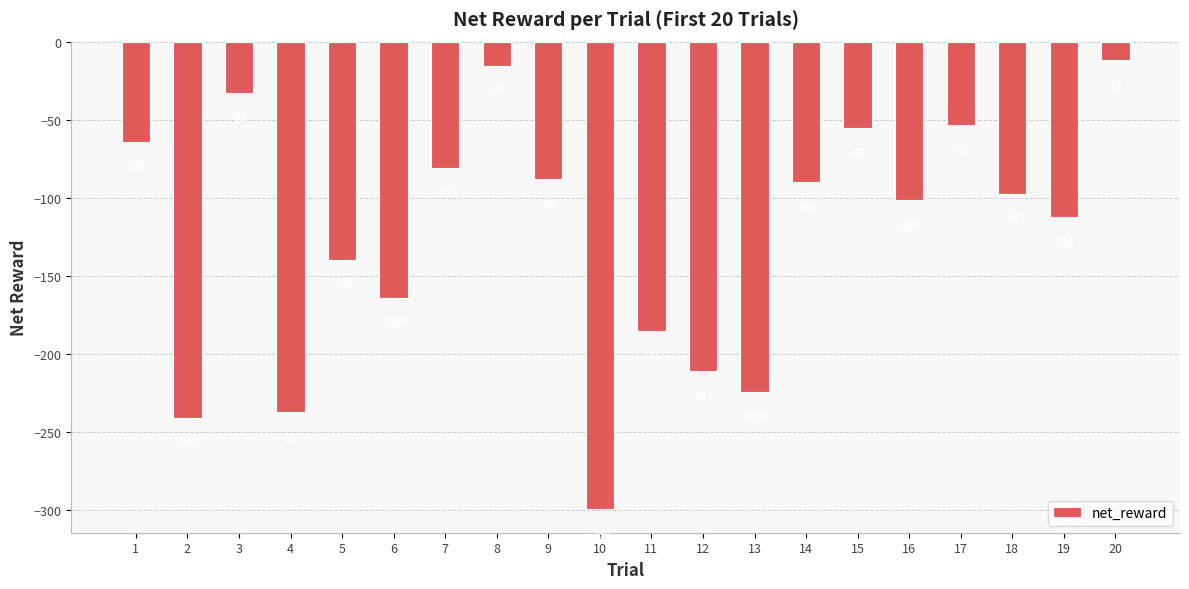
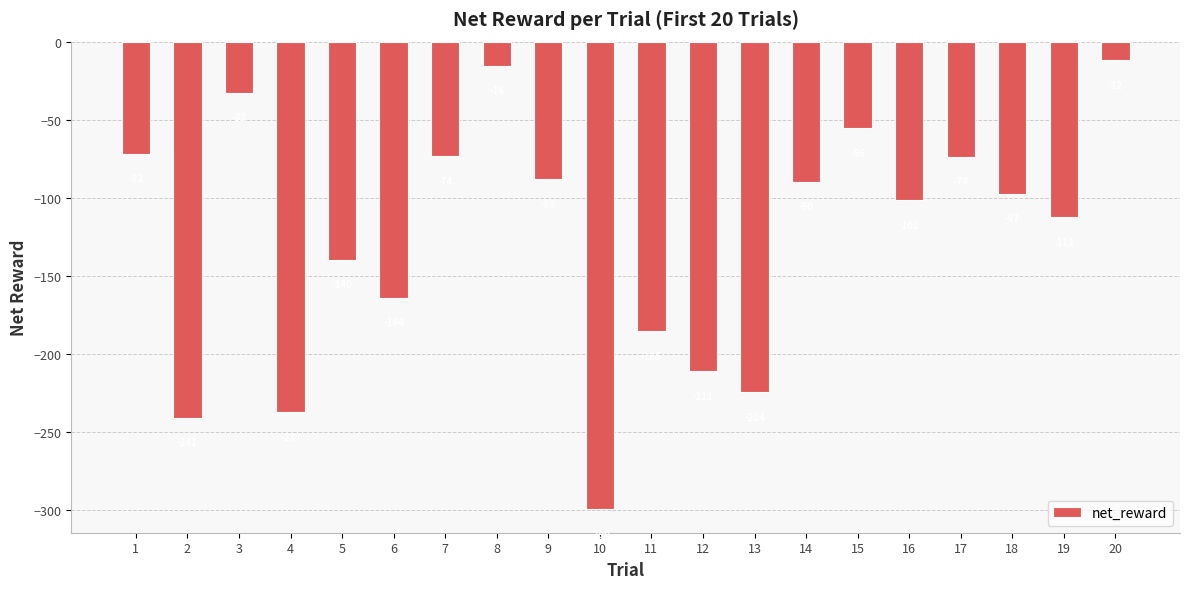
  {
-   "1": -64,
+   "1": -72,
    "2": -241,
    "3": -33,
    "4": -237,
    "5": -140,
    "6": -164,
-   "7": -81,
+   "7": -74,
    "8": -16,
    "9": -88,
    "10": -299,
    "11": -185,
    "12": -211,
    "13": -224,
    "14": -90,
    "15": -56,
    "16": -102,
-   "17": -53,
+   "17": -74,
    "18": -97,
    "19": -112,
    "20": -12
  }
